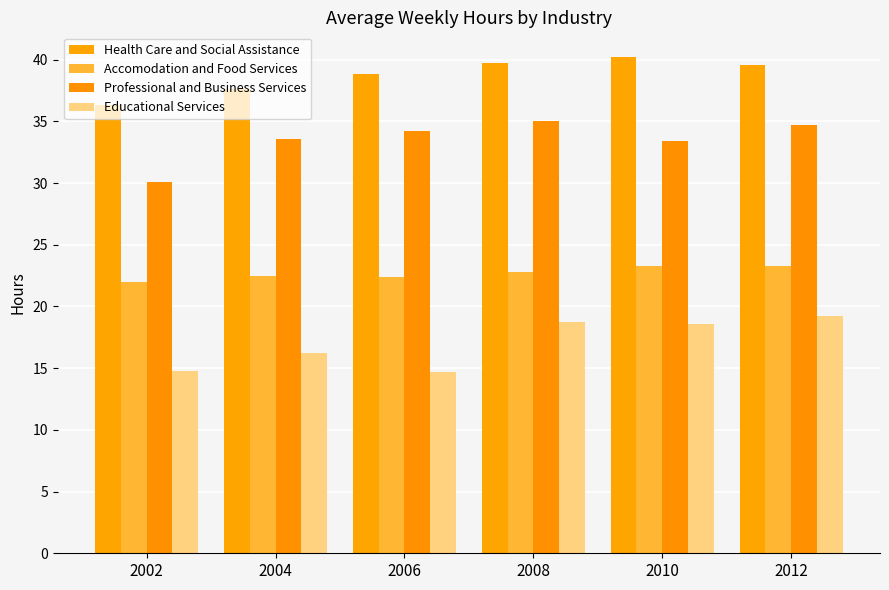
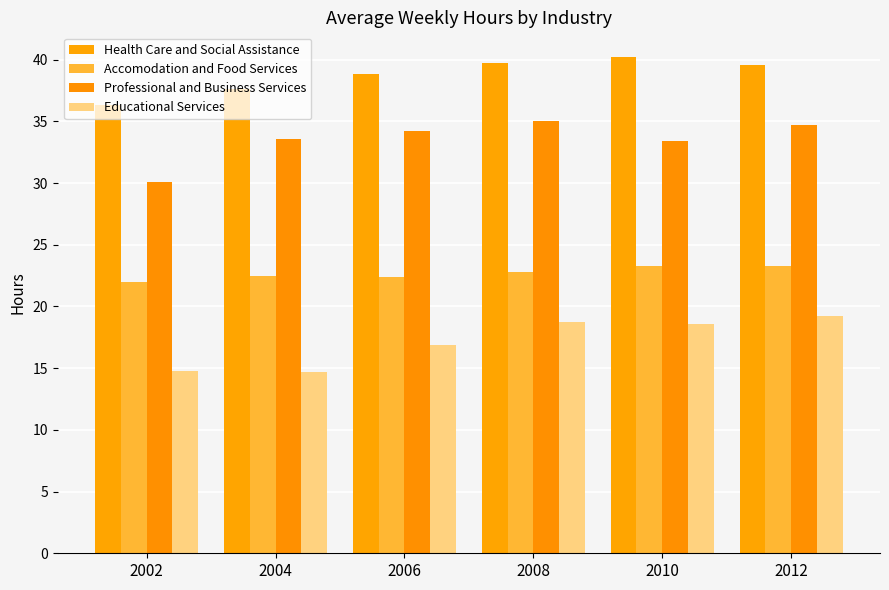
  {
    "Educational Services": {
      "2002": 14.8,
-     "2004": 16.2,
-     "2006": 14.7,
+     "2004": 14.7,
+     "2006": 16.9,
      "2008": 18.7,
      "2010": 18.6,
      "2012": 19.2
    }
  }
